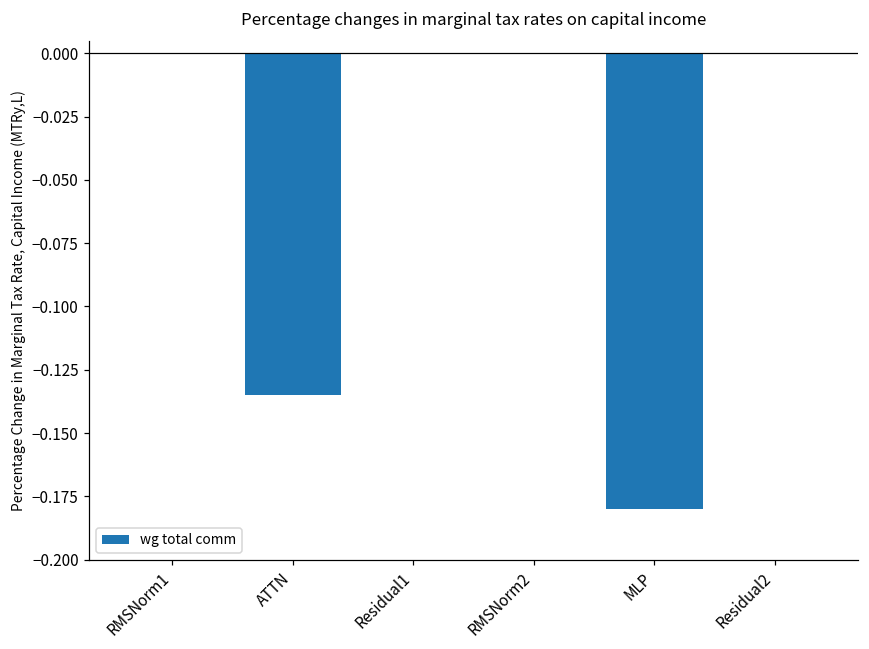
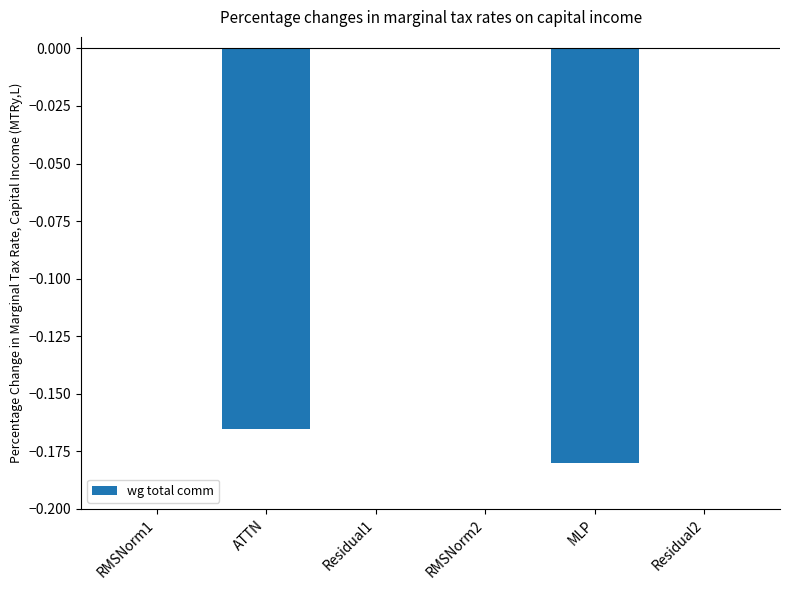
  {
    "RMSNorm1": 0.000,
-   "ATTN": -0.135,
+   "ATTN": -0.165,
    "Residual1": 0.000,
    "RMSNorm2": 0.000,
    "MLP": -0.180,
    "Residual2": 0.000
  }
